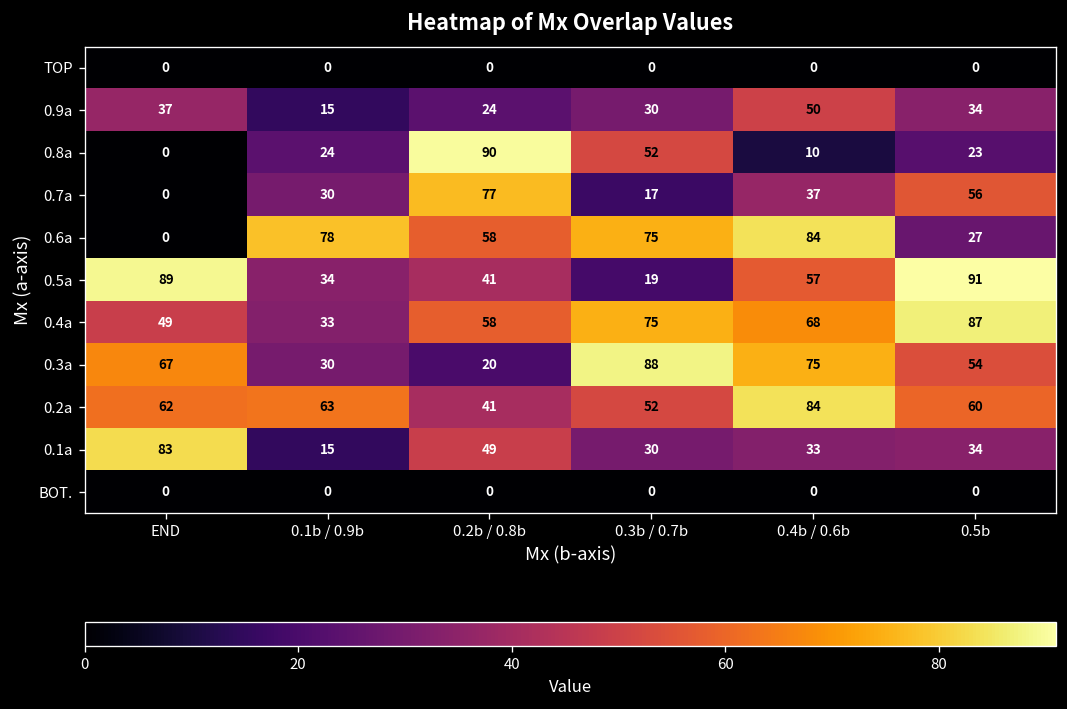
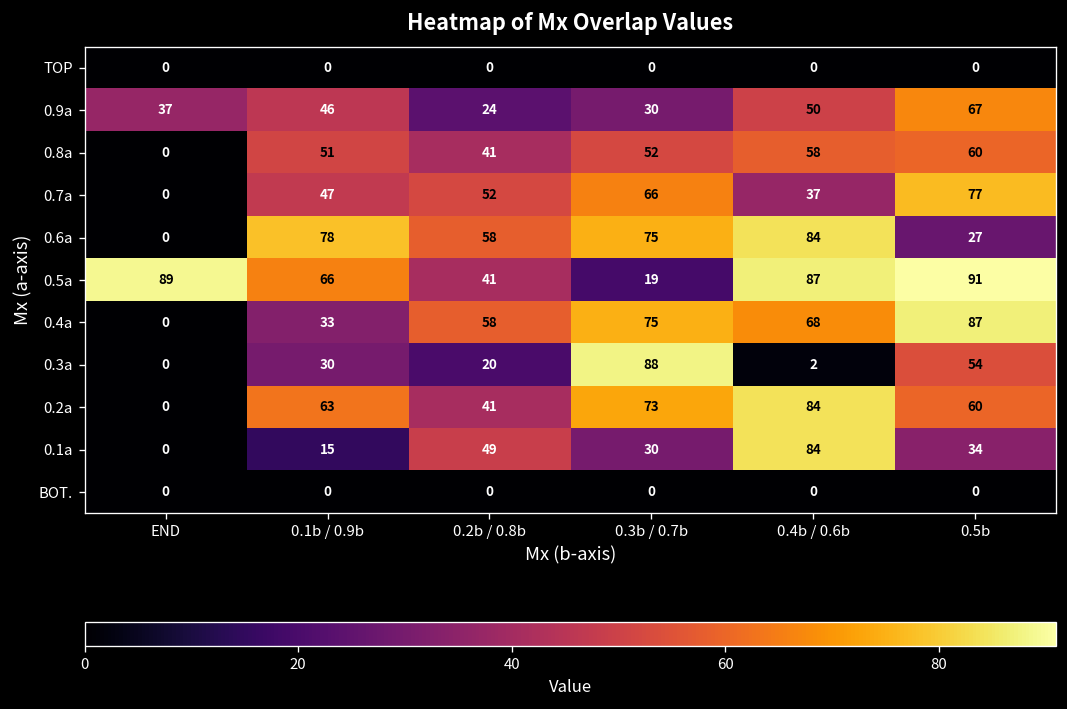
  {
    "TOP": {
      "END": 0,
      "0.1b / 0.9b": 0,
      "0.2b / 0.8b": 0,
      "0.3b / 0.7b": 0,
      "0.4b / 0.6b": 0,
      "0.5b": 0
    },
    "0.9a": {
      "END": 37,
-     "0.1b / 0.9b": 15,
+     "0.1b / 0.9b": 46,
      "0.2b / 0.8b": 24,
      "0.3b / 0.7b": 30,
      "0.4b / 0.6b": 50,
-     "0.5b": 34
+     "0.5b": 67
    },
    "0.8a": {
      "END": 0,
-     "0.1b / 0.9b": 24,
-     "0.2b / 0.8b": 90,
+     "0.1b / 0.9b": 51,
+     "0.2b / 0.8b": 41,
      "0.3b / 0.7b": 52,
-     "0.4b / 0.6b": 10,
-     "0.5b": 23
+     "0.4b / 0.6b": 58,
+     "0.5b": 60
    },
    "0.7a": {
      "END": 0,
-     "0.1b / 0.9b": 30,
-     "0.2b / 0.8b": 77,
-     "0.3b / 0.7b": 17,
+     "0.1b / 0.9b": 47,
+     "0.2b / 0.8b": 52,
+     "0.3b / 0.7b": 66,
      "0.4b / 0.6b": 37,
-     "0.5b": 56
+     "0.5b": 77
    },
    "0.6a": {
      "END": 0,
      "0.1b / 0.9b": 78,
      "0.2b / 0.8b": 58,
      "0.3b / 0.7b": 75,
      "0.4b / 0.6b": 84,
      "0.5b": 27
    },
    "0.5a": {
      "END": 89,
-     "0.1b / 0.9b": 34,
+     "0.1b / 0.9b": 66,
      "0.2b / 0.8b": 41,
      "0.3b / 0.7b": 19,
-     "0.4b / 0.6b": 57,
+     "0.4b / 0.6b": 87,
      "0.5b": 91
    },
    "0.4a": {
-     "END": 49,
+     "END": 0,
      "0.1b / 0.9b": 33,
      "0.2b / 0.8b": 58,
      "0.3b / 0.7b": 75,
      "0.4b / 0.6b": 68,
      "0.5b": 87
    },
    "0.3a": {
-     "END": 67,
+     "END": 0,
      "0.1b / 0.9b": 30,
      "0.2b / 0.8b": 20,
      "0.3b / 0.7b": 88,
-     "0.4b / 0.6b": 75,
+     "0.4b / 0.6b": 2,
      "0.5b": 54
    },
    "0.2a": {
-     "END": 62,
+     "END": 0,
      "0.1b / 0.9b": 63,
      "0.2b / 0.8b": 41,
-     "0.3b / 0.7b": 52,
+     "0.3b / 0.7b": 73,
      "0.4b / 0.6b": 84,
      "0.5b": 60
    },
    "0.1a": {
-     "END": 83,
+     "END": 0,
      "0.1b / 0.9b": 15,
      "0.2b / 0.8b": 49,
      "0.3b / 0.7b": 30,
-     "0.4b / 0.6b": 33,
+     "0.4b / 0.6b": 84,
      "0.5b": 34
    },
    "BOT.": {
      "END": 0,
      "0.1b / 0.9b": 0,
      "0.2b / 0.8b": 0,
      "0.3b / 0.7b": 0,
      "0.4b / 0.6b": 0,
      "0.5b": 0
    }
  }
